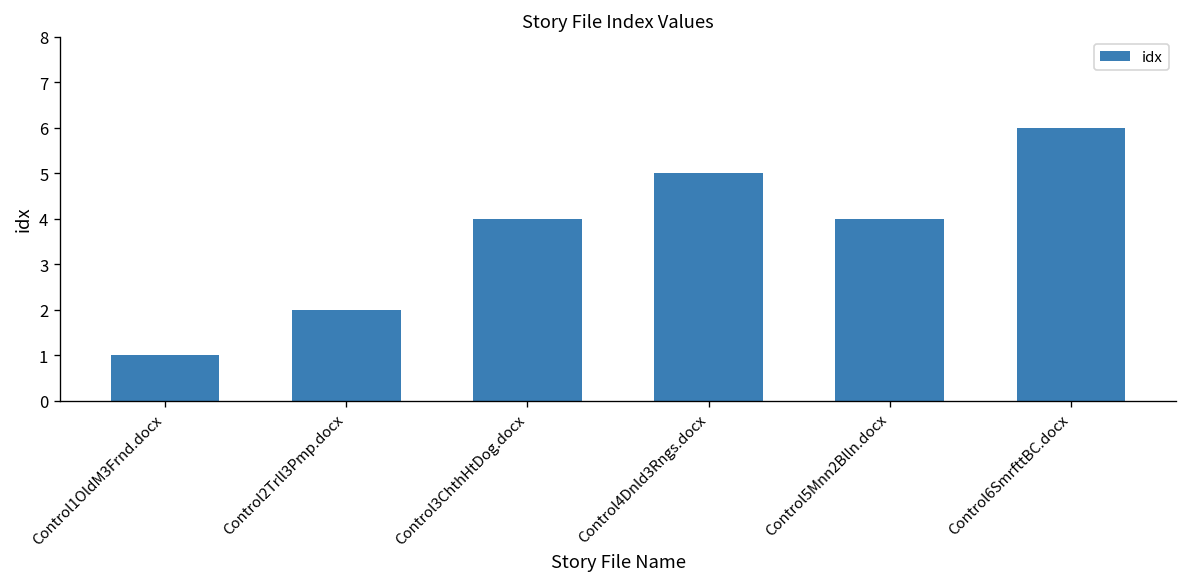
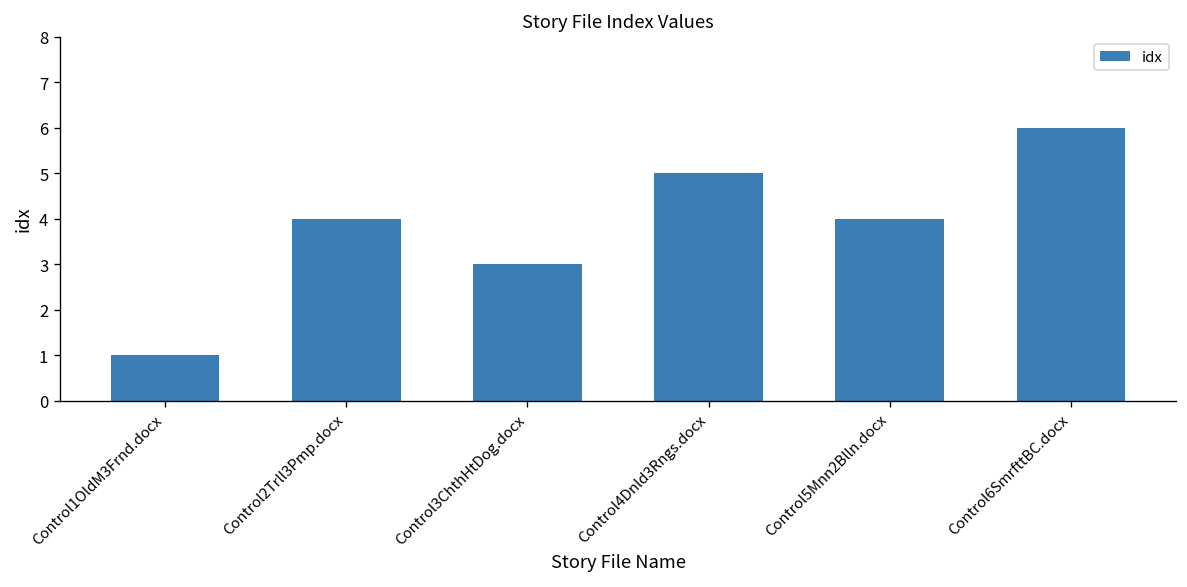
  {
    "Control1OldM3Frnd.docx": 1,
-   "Control2Trll3Pmp.docx": 2,
-   "Control3ChthHtDog.docx": 4,
+   "Control2Trll3Pmp.docx": 4,
+   "Control3ChthHtDog.docx": 3,
    "Control4Dnld3Rngs.docx": 5,
    "Control5Mnn2Blln.docx": 4,
    "Control6SmrfttBC.docx": 6
  }
